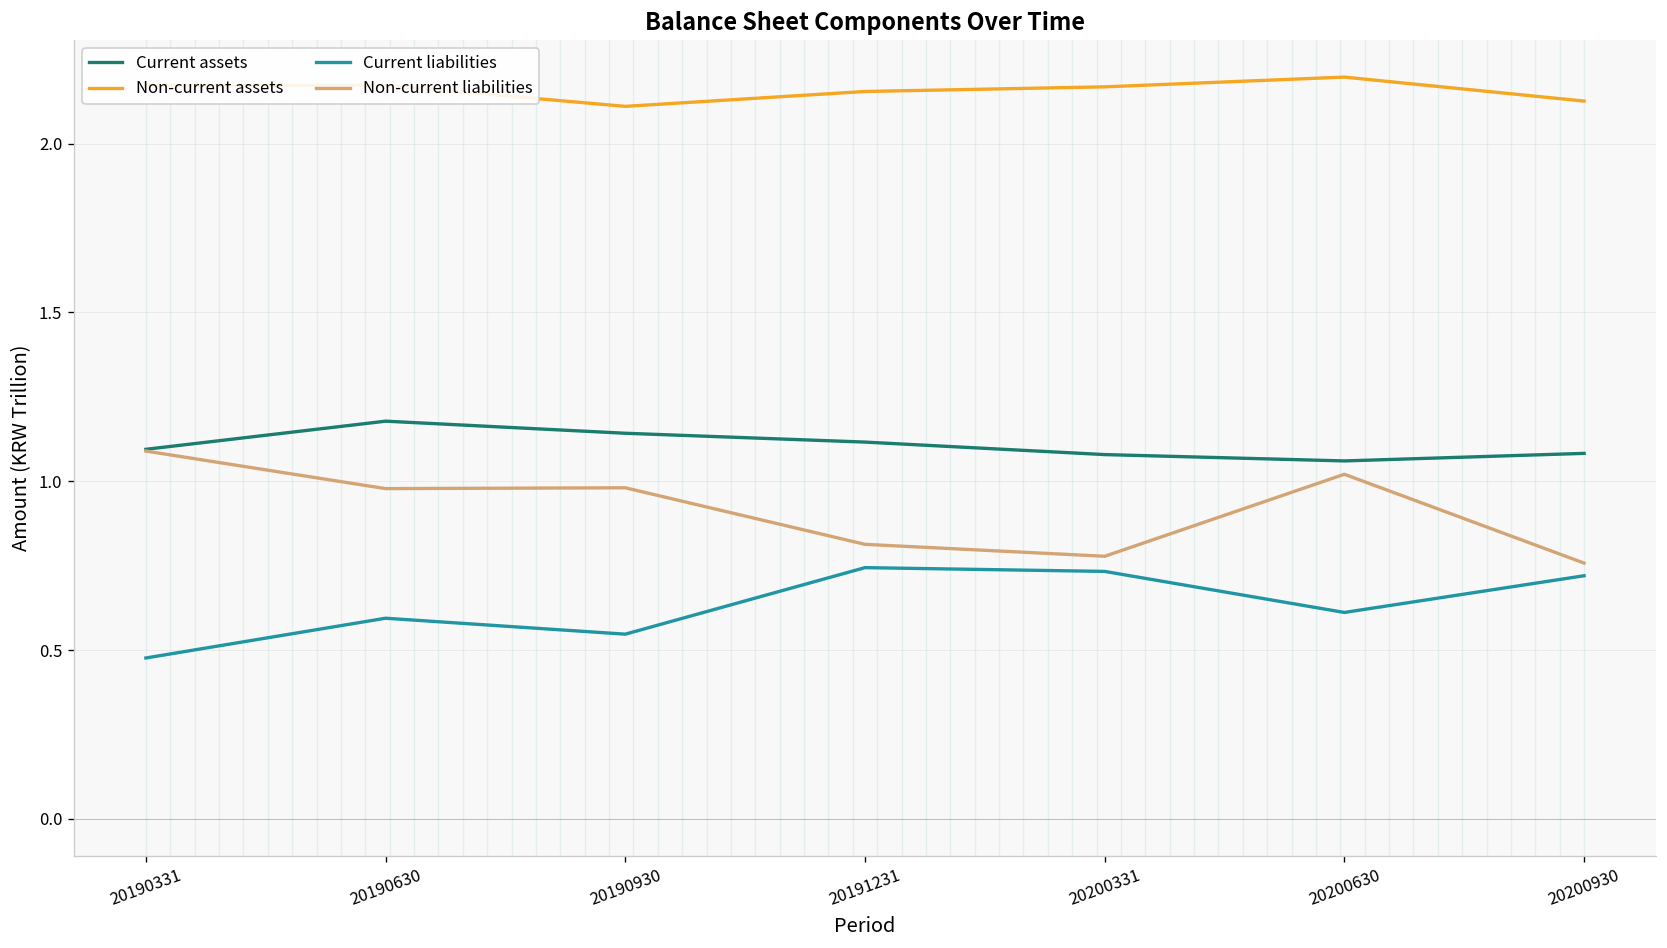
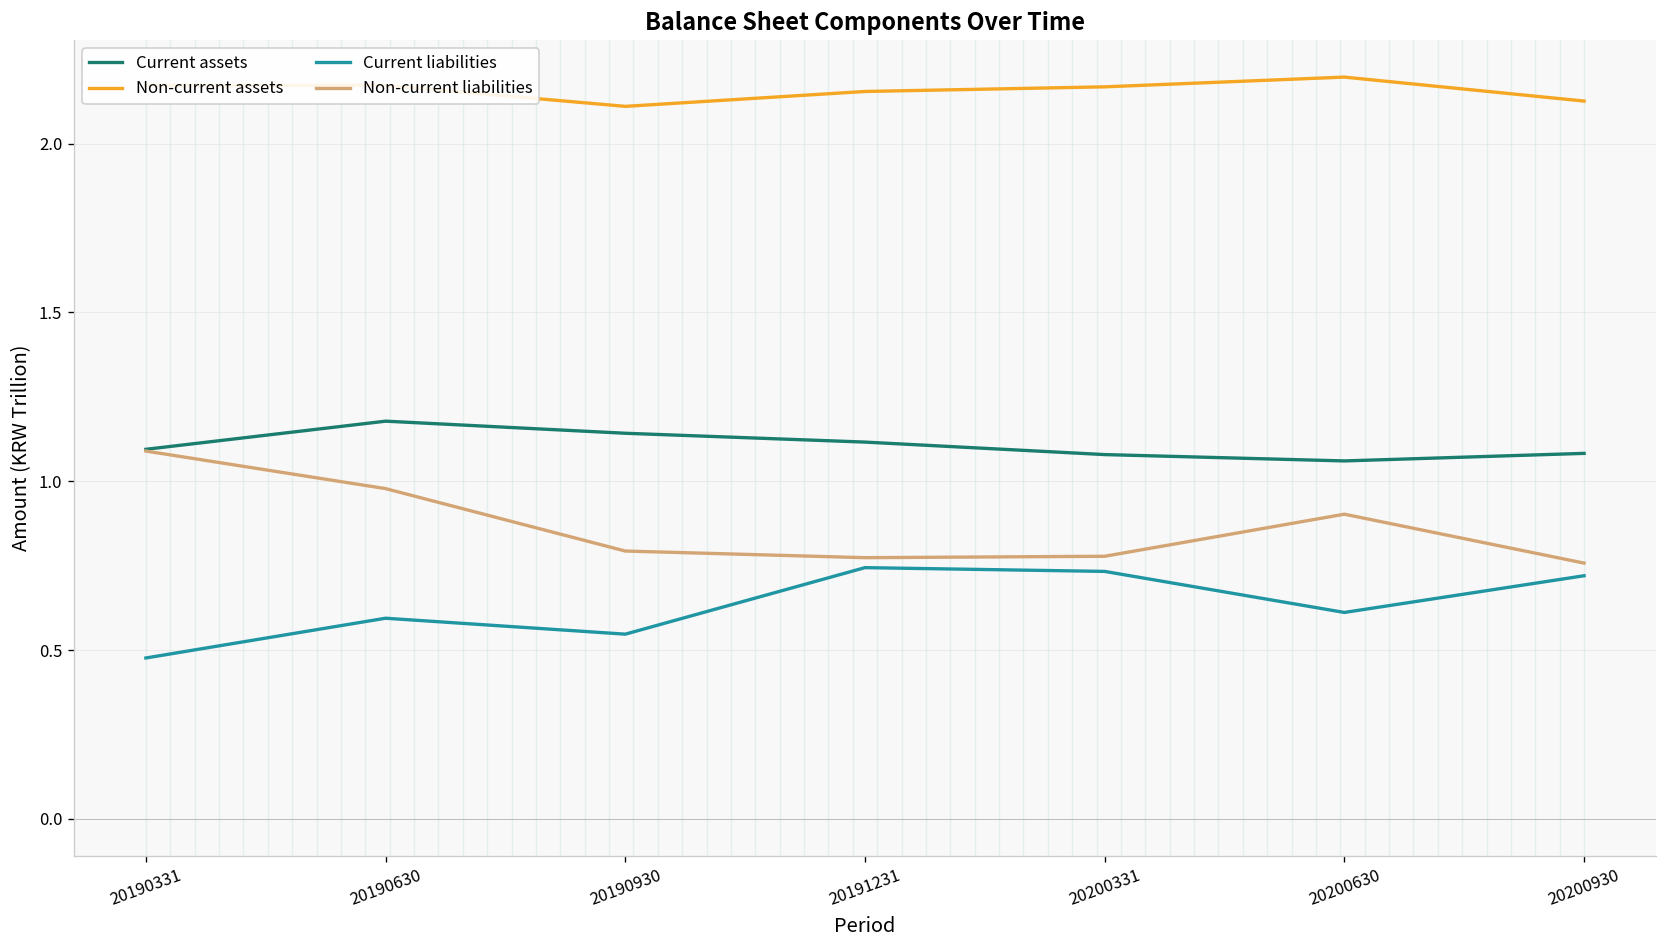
  {
    "Non-current assets": {
      "20190930": 2.11,
      "20191231": 2.15,
      "20200331": 2.17,
      "20200630": 2.20,
      "20200930": 2.13
    },
    "Non-current liabilities": {
      "20190630": 0.98,
-     "20190930": 0.98,
-     "20191231": 0.81,
+     "20190930": 0.79,
+     "20191231": 0.77,
      "20200331": 0.78,
-     "20200630": 1.02,
+     "20200630": 0.90,
      "20200930": 0.76
    }
  }
